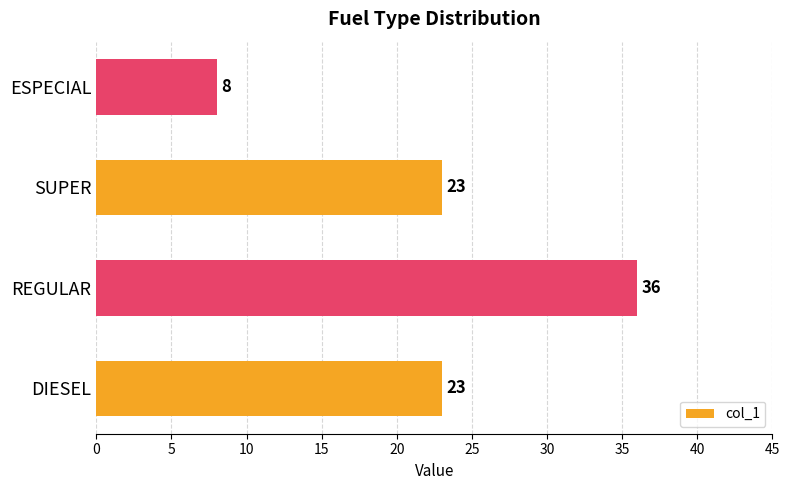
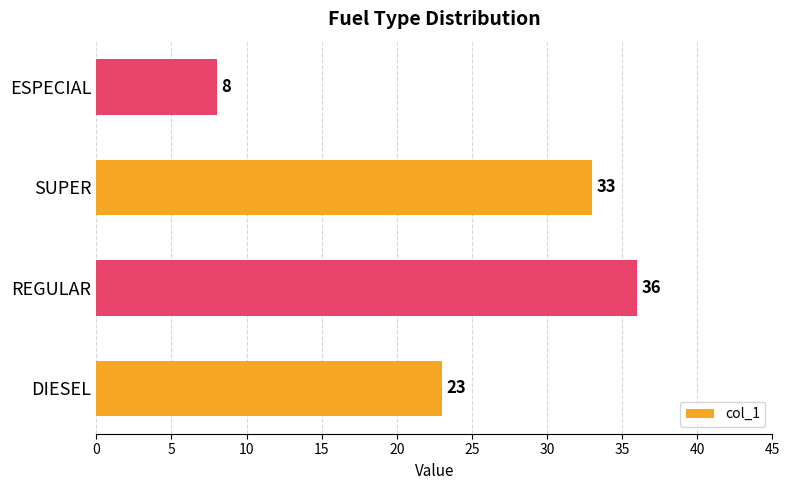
  {
    "ESPECIAL": 8,
-   "SUPER": 23,
+   "SUPER": 33,
    "REGULAR": 36,
    "DIESEL": 23
  }
